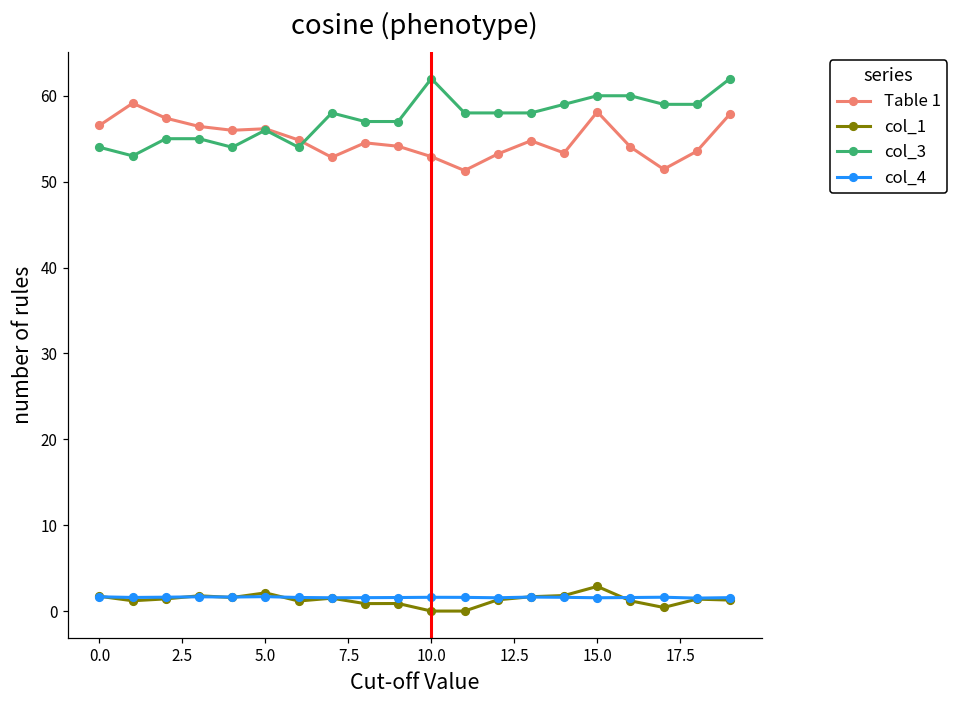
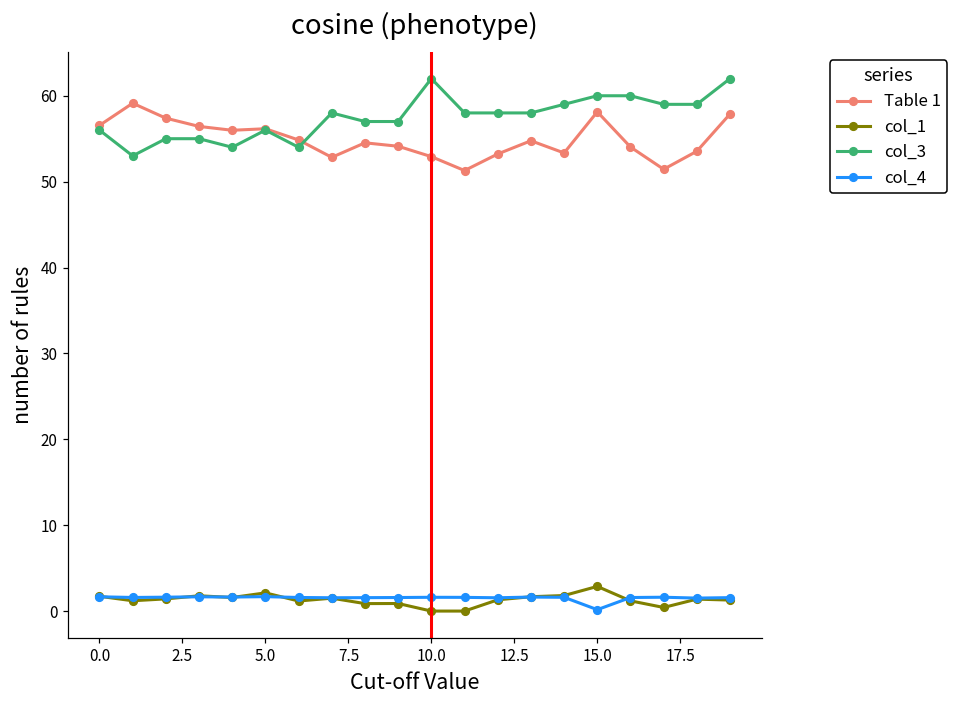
  {
    "Table 1": {
      "0.0": 57,
      "10.0": 53,
      "15.0": 58
    },
    "col_1": {
      "5.0": 2,
      "10.0": 0,
      "15.0": 3
    },
    "col_3": {
-     "0.0": 54,
+     "0.0": 56,
      "10.0": 62,
      "15.0": 60
    },
    "col_4": {
      "5.0": 2,
      "10.0": 2,
-     "15.0": 2
+     "15.0": 0
    }
  }
